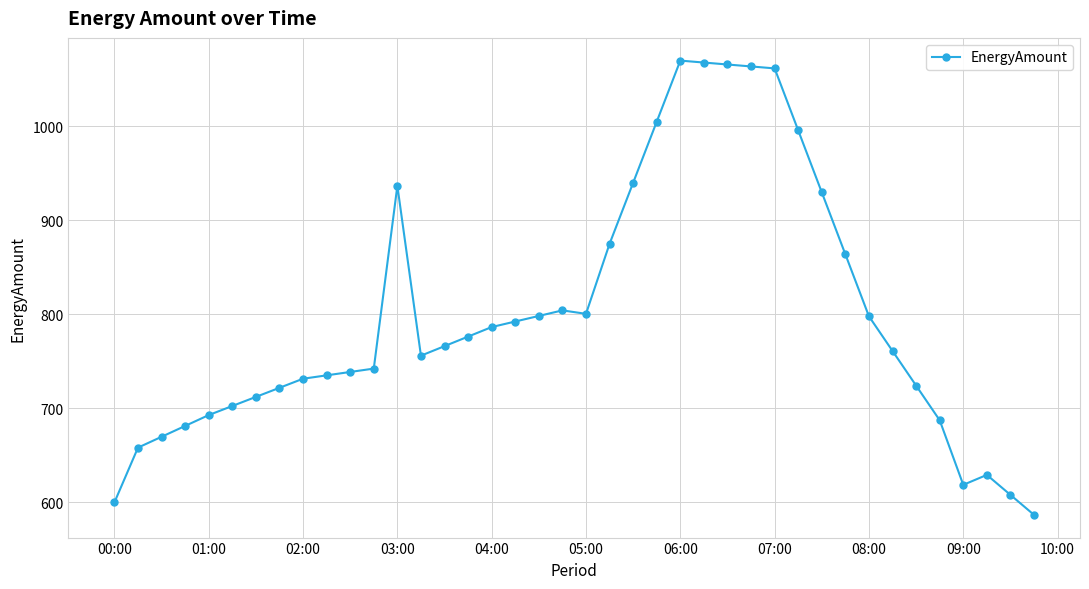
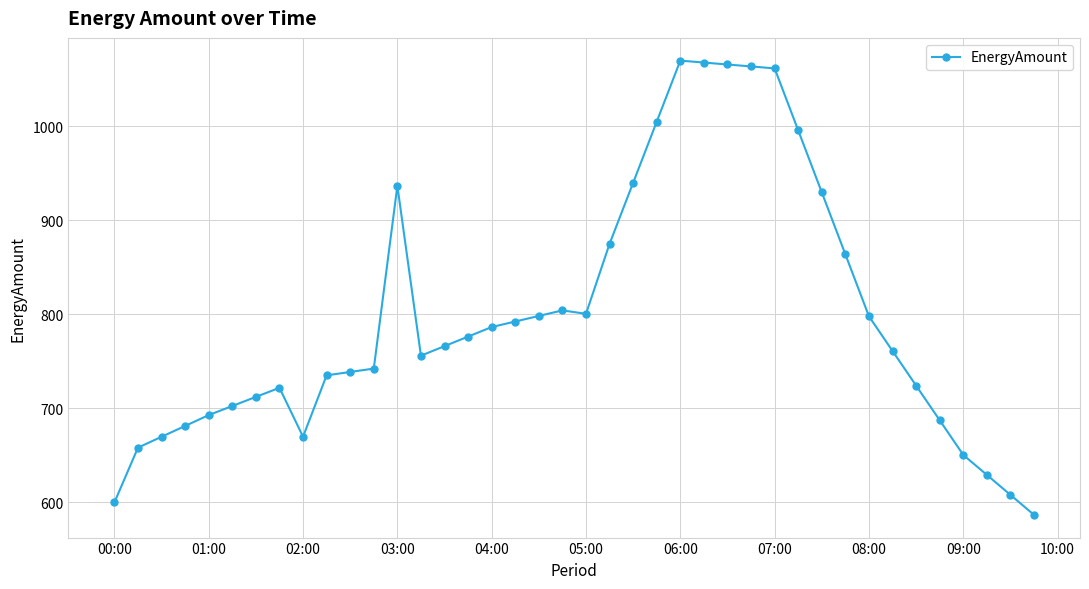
  {
    "00:00": 600,
    "01:00": 690,
-   "02:00": 730,
+   "02:00": 670,
    "03:00": 940,
    "04:00": 790,
    "05:00": 800,
    "06:00": 1070,
    "07:00": 1060,
    "08:00": 800,
-   "09:00": 620
+   "09:00": 650
  }
